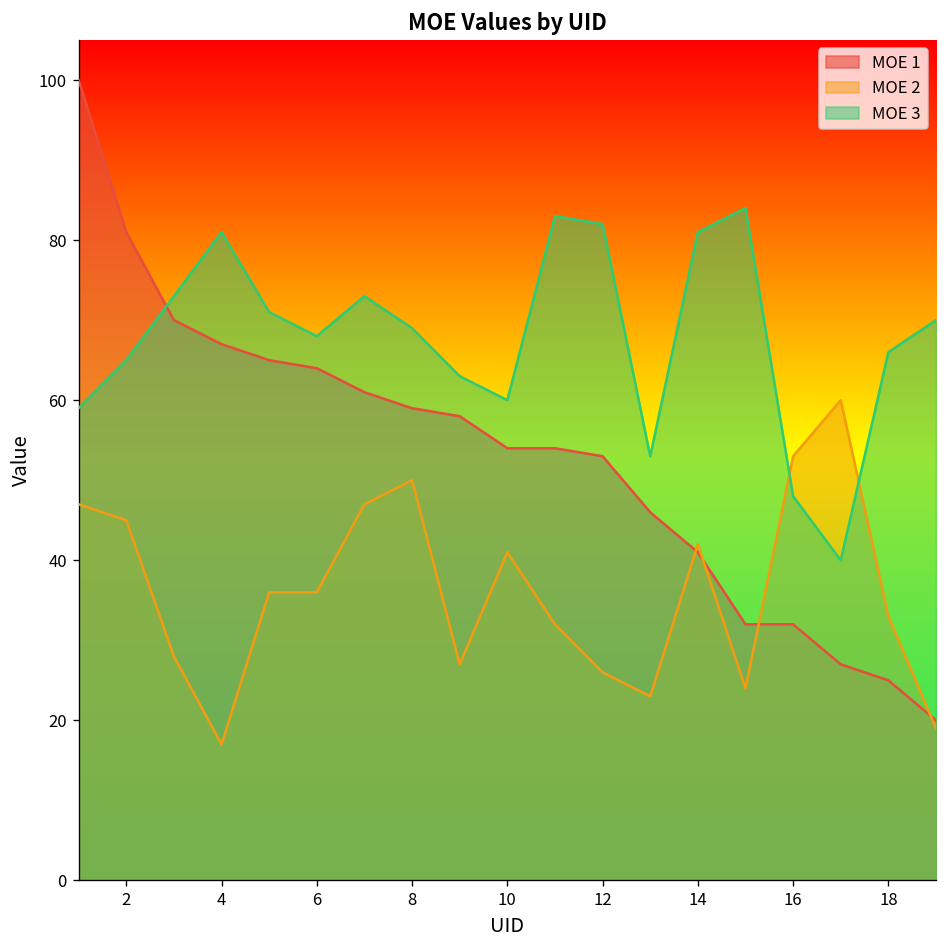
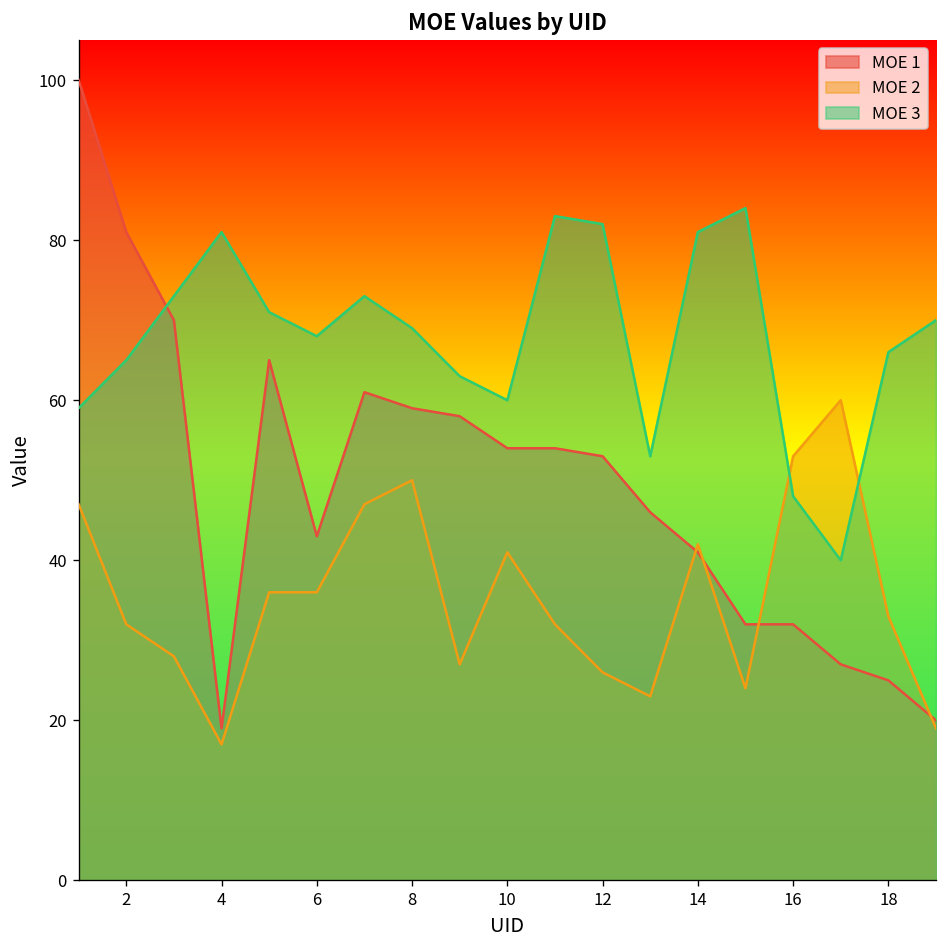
  {
    "MOE 1": {
      "2": 81,
-     "4": 67,
-     "6": 64,
+     "4": 19,
+     "6": 43,
      "8": 59,
      "10": 54,
      "12": 53,
      "14": 41,
      "16": 32,
      "18": 25
    },
    "MOE 2": {
-     "2": 45,
+     "2": 32,
      "4": 17,
      "6": 36,
      "8": 50,
      "10": 41,
      "12": 26,
      "14": 42,
      "16": 53,
      "18": 33
    },
    "MOE 3": {
      "2": 65,
      "4": 81,
      "6": 68,
      "8": 69,
      "10": 60,
      "12": 82,
      "14": 81,
      "16": 48,
      "18": 66
    }
  }
